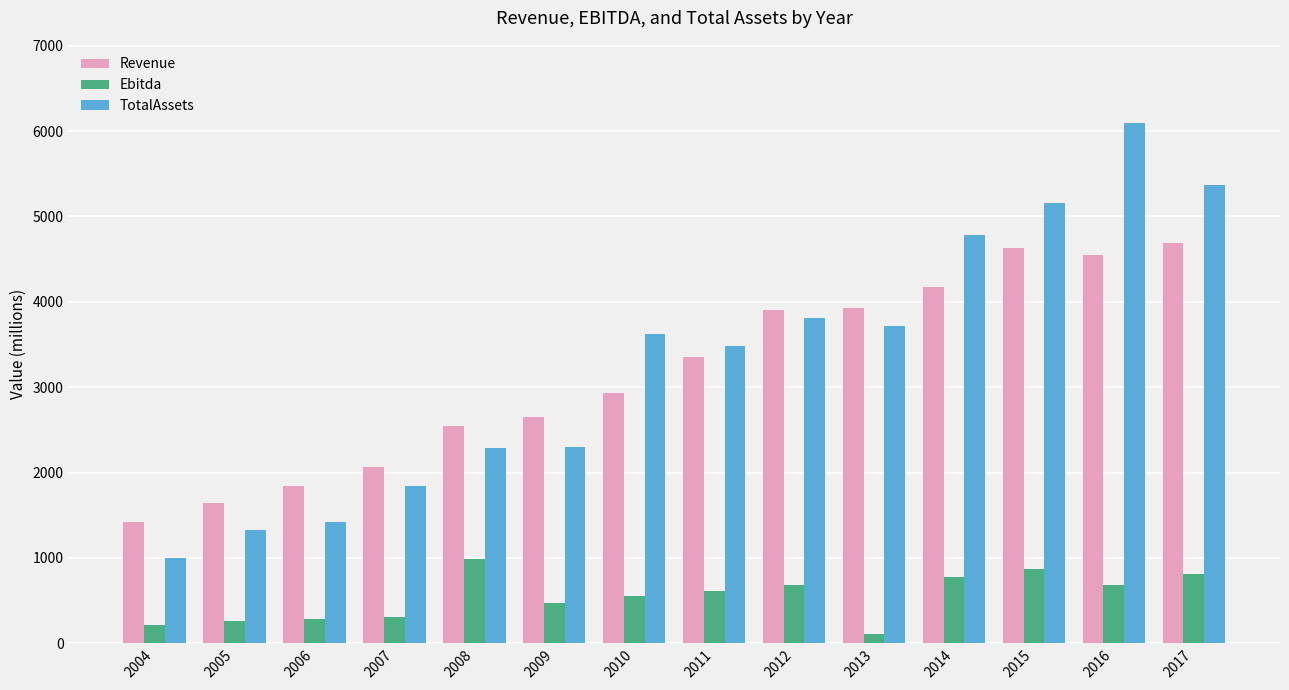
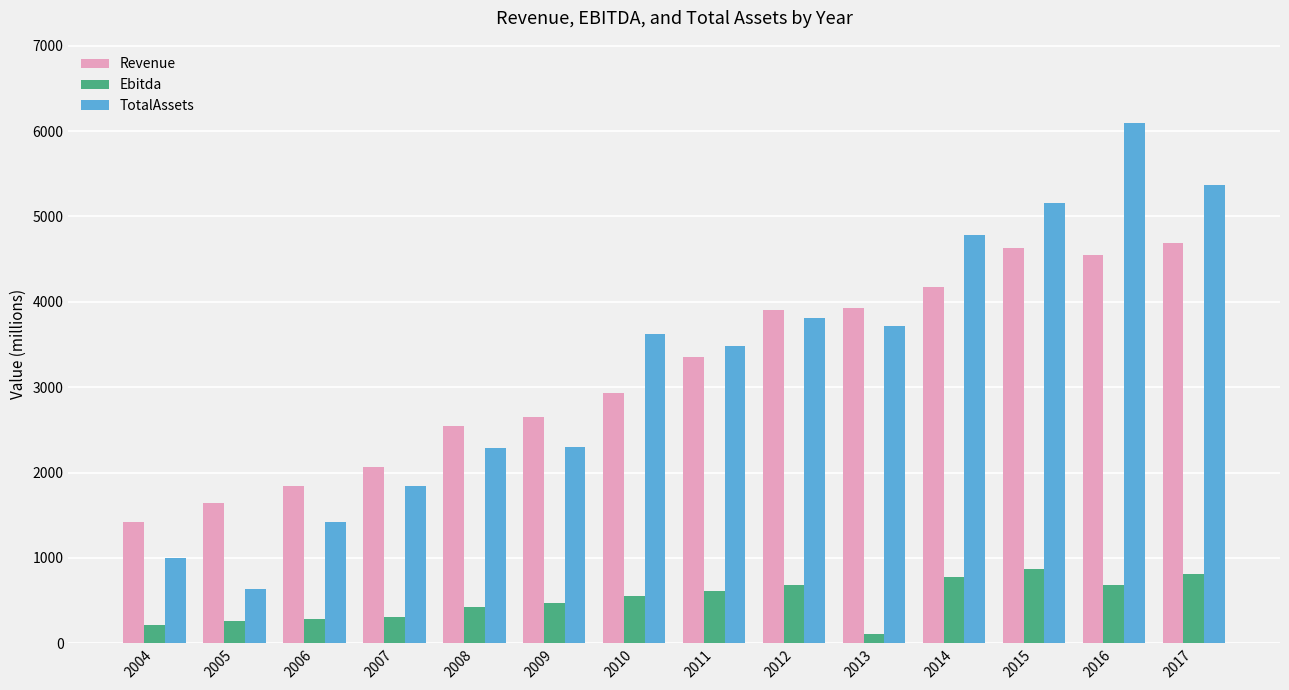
  {
    "Revenue": {
      "2004": 1400,
      "2005": 1600,
      "2006": 1800,
      "2007": 2100,
      "2008": 2500,
      "2009": 2600,
      "2010": 2900,
      "2011": 3400,
      "2012": 3900,
      "2013": 3900,
      "2014": 4200,
      "2015": 4600,
      "2016": 4500,
      "2017": 4700
    },
    "Ebitda": {
      "2004": 200,
      "2005": 300,
      "2006": 300,
      "2007": 300,
-     "2008": 1000,
+     "2008": 400,
      "2009": 500,
      "2010": 600,
      "2011": 600,
      "2012": 700,
      "2013": 100,
      "2014": 800,
      "2015": 900,
      "2016": 700,
      "2017": 800
    },
    "TotalAssets": {
      "2004": 1000,
-     "2005": 1300,
+     "2005": 600,
      "2006": 1400,
      "2007": 1800,
      "2008": 2300,
      "2009": 2300,
      "2010": 3600,
      "2011": 3500,
      "2012": 3800,
      "2013": 3700,
      "2014": 4800,
      "2015": 5200,
      "2016": 6100,
      "2017": 5400
    }
  }
